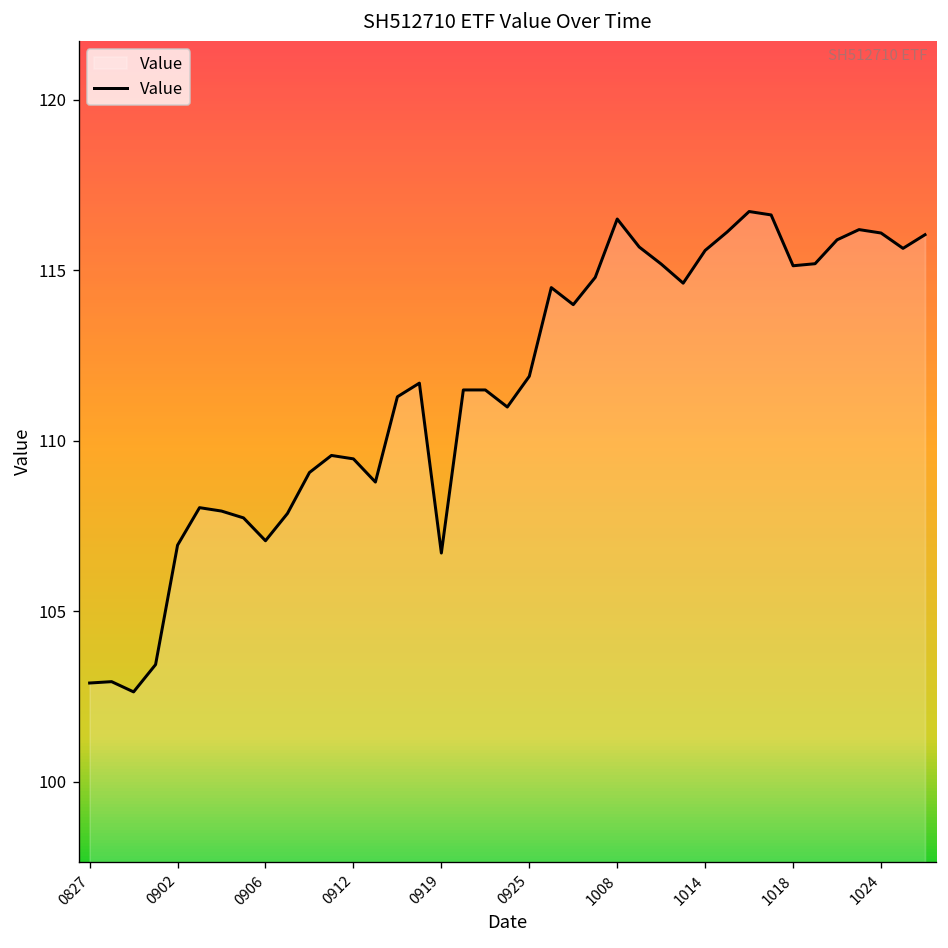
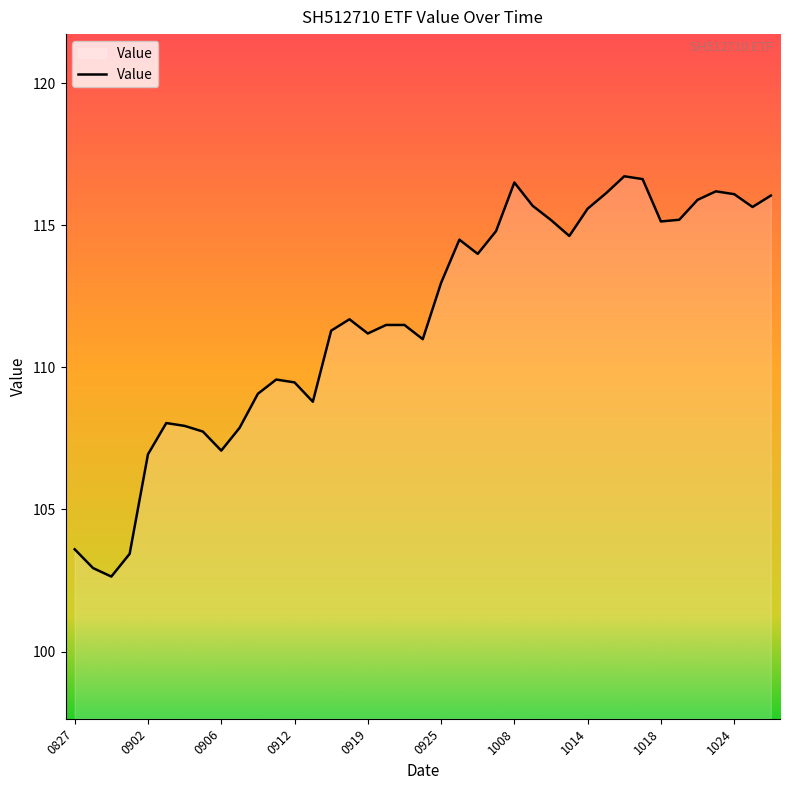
  {
-   "0827": 102.9,
+   "0827": 103.6,
    "0902": 106.9,
    "0906": 107.1,
    "0912": 109.5,
-   "0919": 106.7,
-   "0925": 111.9,
+   "0919": 111.2,
+   "0925": 113.0,
    "1008": 116.5,
    "1014": 115.6,
    "1018": 115.1,
    "1024": 116.1
  }
